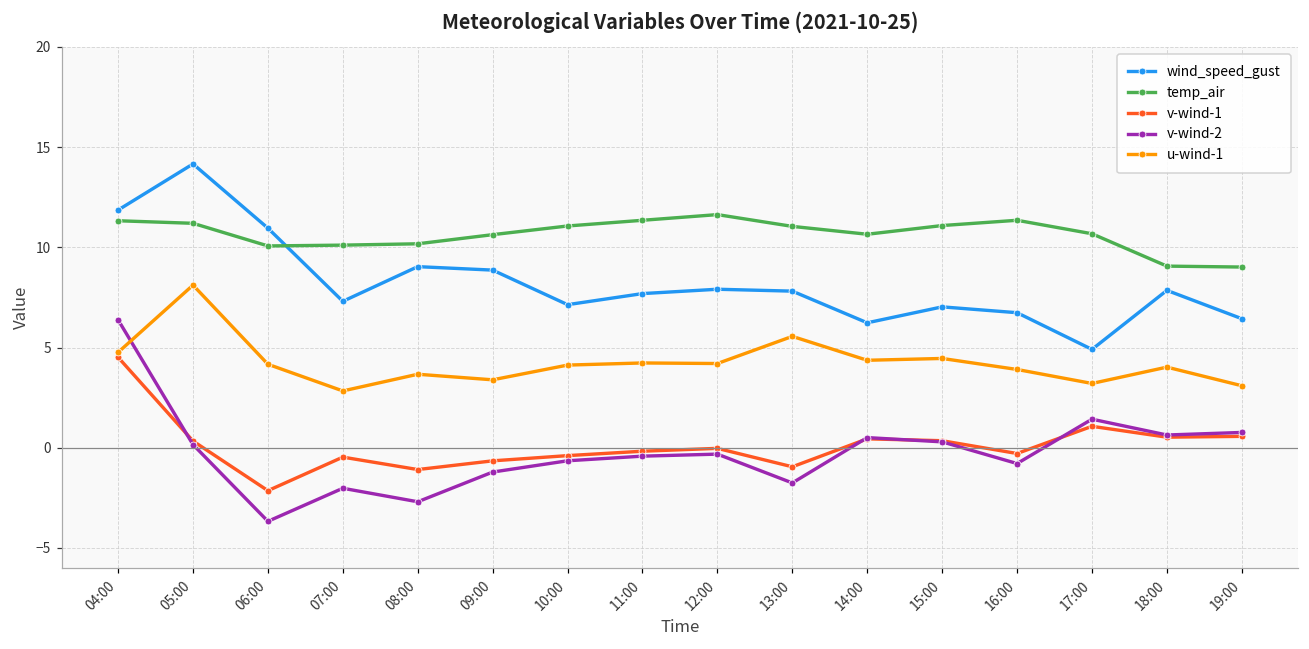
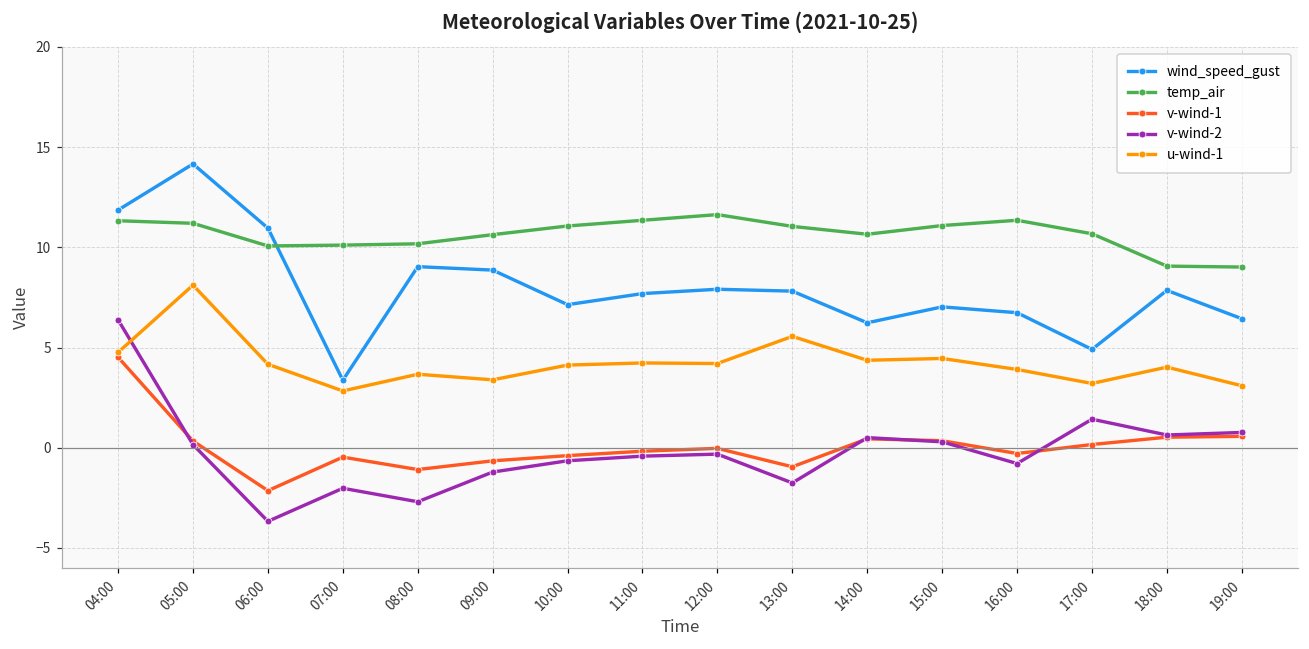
  {
    "wind_speed_gust": {
      "04:00": 11.9,
      "05:00": 14.2,
      "06:00": 11.0,
-     "07:00": 7.3,
+     "07:00": 3.4,
      "08:00": 9.0,
      "09:00": 8.9,
      "10:00": 7.1,
      "11:00": 7.7,
      "12:00": 7.9,
      "13:00": 7.8,
      "14:00": 6.2,
      "15:00": 7.0,
      "16:00": 6.7,
      "17:00": 4.9,
      "18:00": 7.9,
      "19:00": 6.4
    },
    "temp_air": {
      "04:00": 11.3,
      "05:00": 11.2,
      "06:00": 10.1,
      "07:00": 10.1,
      "08:00": 10.2,
      "09:00": 10.6,
      "10:00": 11.1,
      "11:00": 11.3,
      "12:00": 11.6,
      "13:00": 11.0,
      "14:00": 10.7,
      "15:00": 11.1,
      "16:00": 11.3,
      "17:00": 10.7,
      "18:00": 9.1,
      "19:00": 9.0
    },
    "v-wind-1": {
      "04:00": 4.5,
      "05:00": 0.3,
      "06:00": -2.1,
      "07:00": -0.5,
      "08:00": -1.1,
      "09:00": -0.7,
      "10:00": -0.4,
      "11:00": -0.2,
      "12:00": 0.0,
      "13:00": -1.0,
      "16:00": -0.3,
-     "17:00": 1.1,
+     "17:00": 0.2,
      "19:00": 0.6
    },
    "v-wind-2": {
      "04:00": 6.4,
      "05:00": 0.2,
      "06:00": -3.7,
      "07:00": -2.0,
      "08:00": -2.7,
      "09:00": -1.2,
      "10:00": -0.7,
      "11:00": -0.4,
      "12:00": -0.3,
      "13:00": -1.8,
      "16:00": -0.8,
      "17:00": 1.4,
      "19:00": 0.8
    },
    "u-wind-1": {
      "04:00": 4.8,
      "05:00": 8.1,
      "06:00": 4.2,
      "07:00": 2.8,
      "08:00": 3.7,
      "09:00": 3.4,
      "10:00": 4.1,
      "11:00": 4.2,
      "12:00": 4.2,
      "13:00": 5.6,
      "14:00": 4.4,
      "15:00": 4.5,
      "16:00": 3.9,
      "17:00": 3.2,
      "18:00": 4.0,
      "19:00": 3.1
    }
  }
